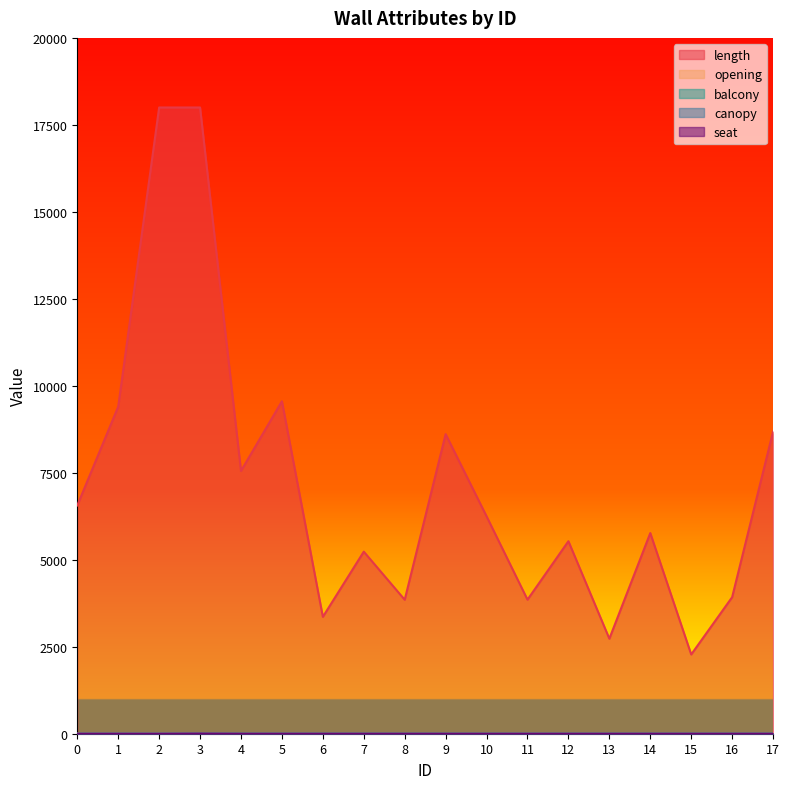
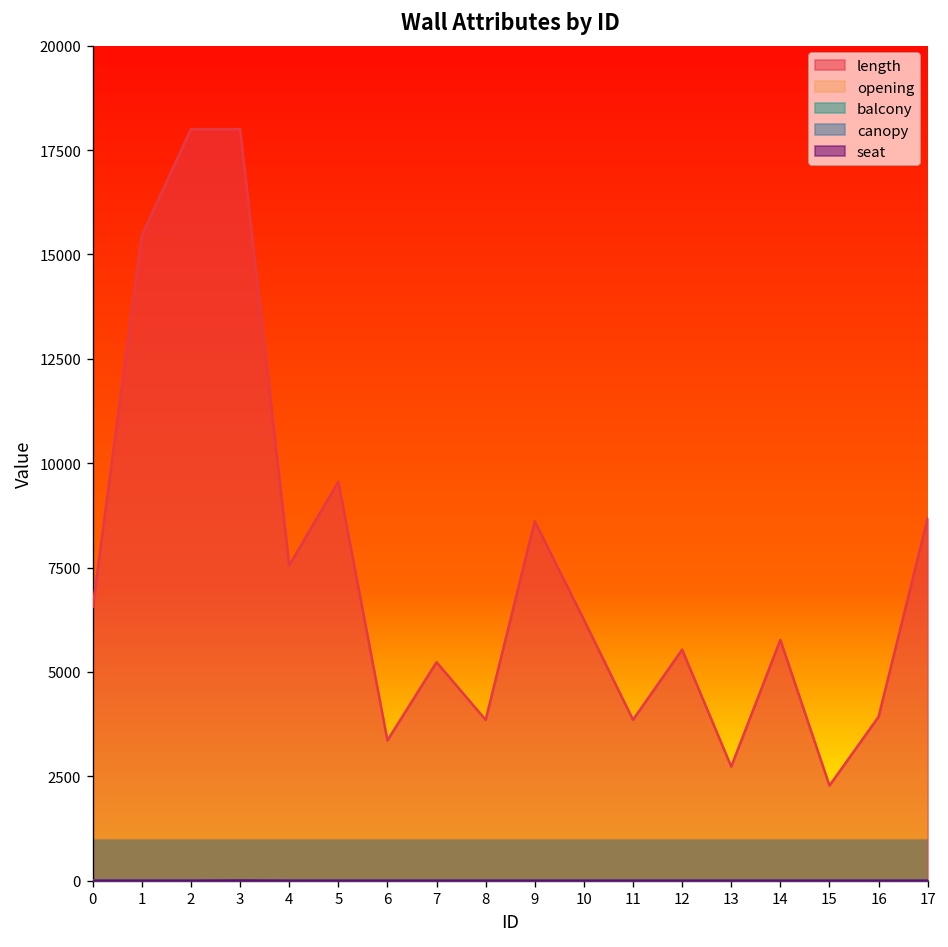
  {
    "length": {
      "0": 6600,
-     "1": 9400,
+     "1": 15500,
      "2": 18000,
      "3": 18000,
      "4": 7600,
      "5": 9600,
      "6": 3400,
      "7": 5200,
      "8": 3900,
      "9": 8600,
      "10": 6200,
      "11": 3900,
      "12": 5500,
      "13": 2700,
      "14": 5800,
      "15": 2300,
      "16": 3900,
      "17": 8700
    }
  }
